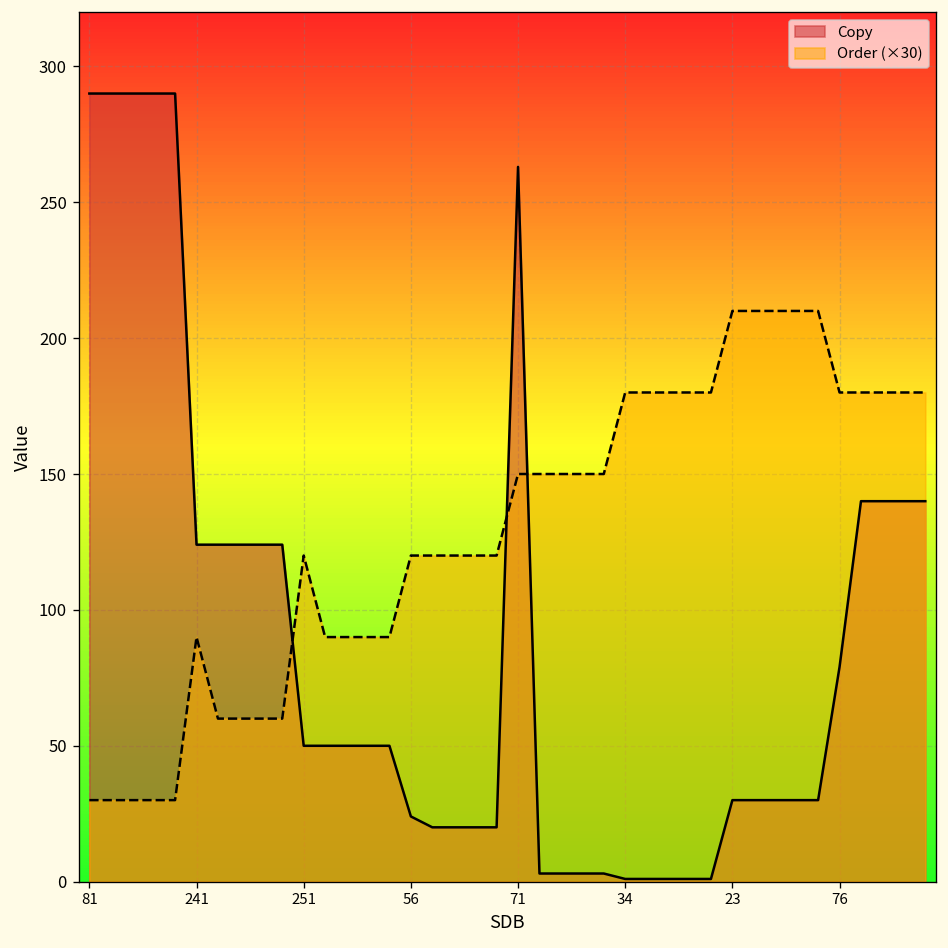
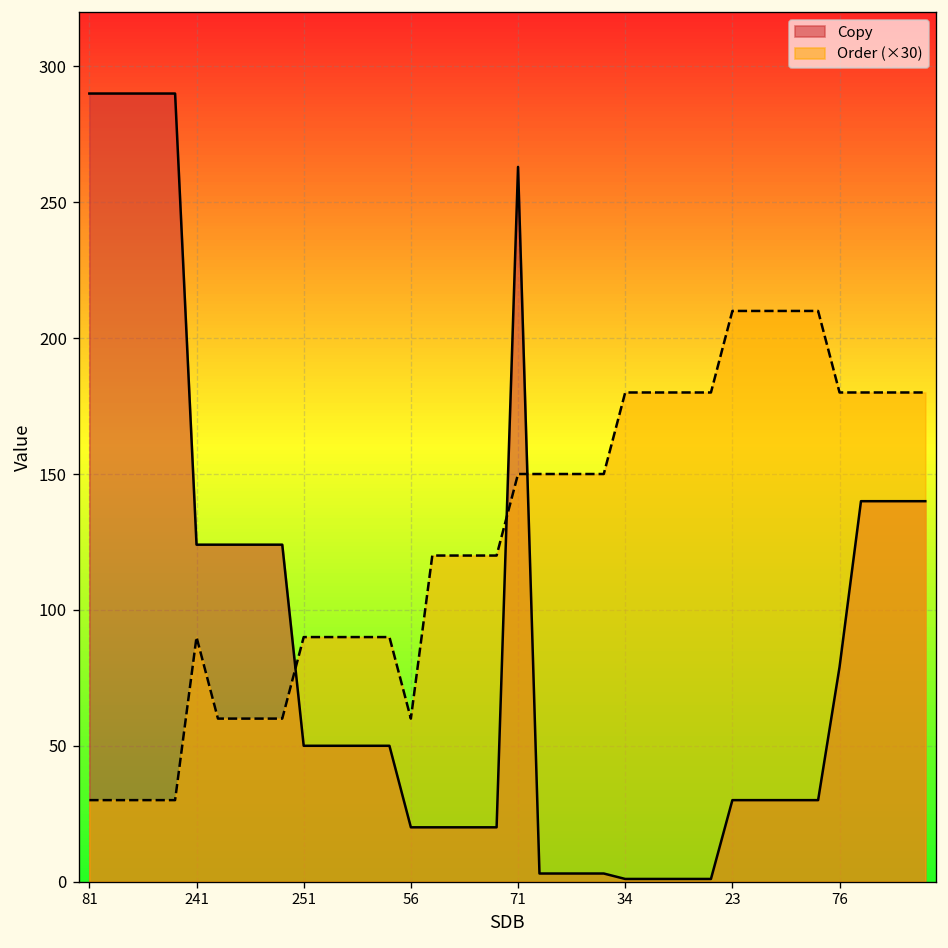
  {
    "Copy": {
      "81": 290,
      "241": 124,
      "251": 50,
-     "56": 24,
+     "56": 20,
      "71": 263,
      "76": 79
    },
    "Order (×30)": {
      "81": 30,
      "241": 90,
-     "251": 120,
-     "56": 120,
+     "251": 90,
+     "56": 60,
      "71": 150,
      "76": 180
    }
  }
